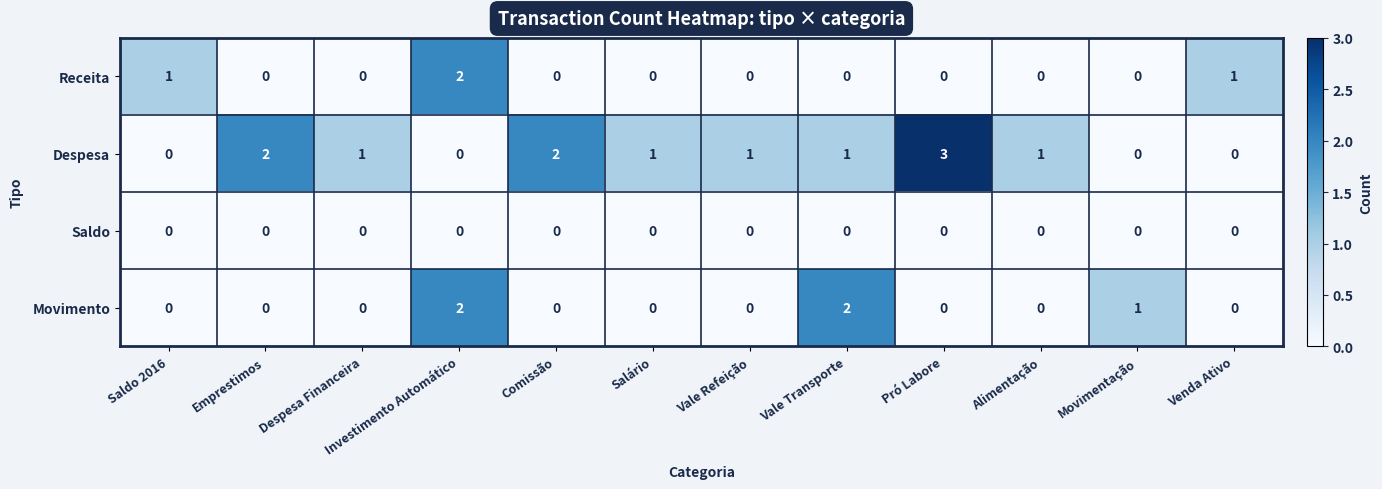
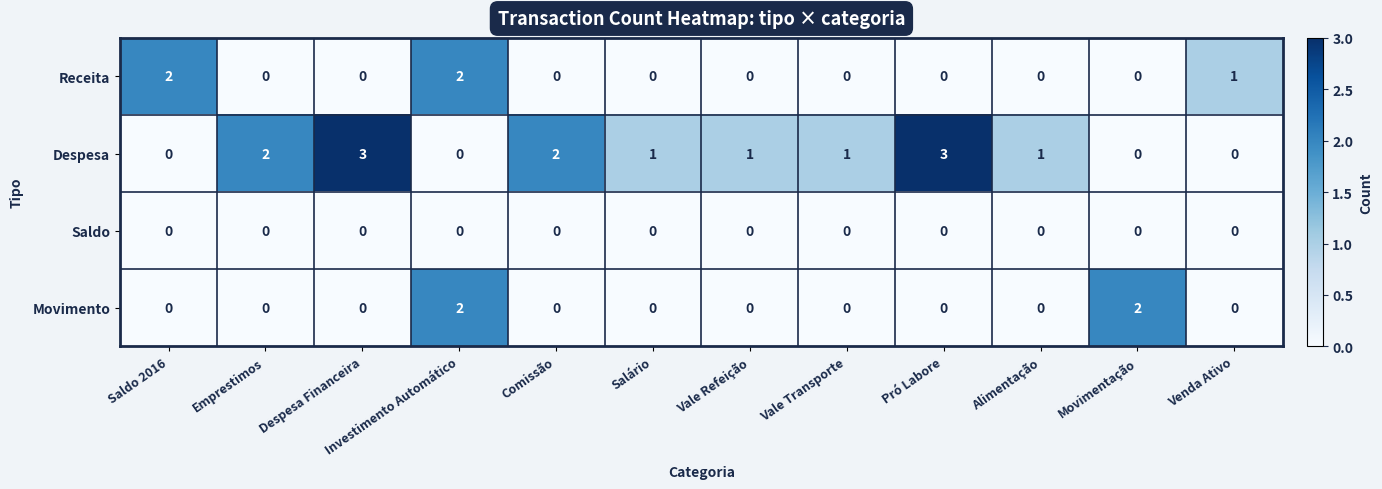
  {
    "Receita": {
-     "Saldo 2016": 1,
+     "Saldo 2016": 2,
      "Emprestimos": 0,
      "Despesa Financeira": 0,
      "Investimento Automático": 2,
      "Comissão": 0,
      "Salário": 0,
      "Vale Refeição": 0,
      "Vale Transporte": 0,
      "Pró Labore": 0,
      "Alimentação": 0,
      "Movimentação": 0,
      "Venda Ativo": 1
    },
    "Despesa": {
      "Saldo 2016": 0,
      "Emprestimos": 2,
-     "Despesa Financeira": 1,
+     "Despesa Financeira": 3,
      "Investimento Automático": 0,
      "Comissão": 2,
      "Salário": 1,
      "Vale Refeição": 1,
      "Vale Transporte": 1,
      "Pró Labore": 3,
      "Alimentação": 1,
      "Movimentação": 0,
      "Venda Ativo": 0
    },
    "Saldo": {
      "Saldo 2016": 0,
      "Emprestimos": 0,
      "Despesa Financeira": 0,
      "Investimento Automático": 0,
      "Comissão": 0,
      "Salário": 0,
      "Vale Refeição": 0,
      "Vale Transporte": 0,
      "Pró Labore": 0,
      "Alimentação": 0,
      "Movimentação": 0,
      "Venda Ativo": 0
    },
    "Movimento": {
      "Saldo 2016": 0,
      "Emprestimos": 0,
      "Despesa Financeira": 0,
      "Investimento Automático": 2,
      "Comissão": 0,
      "Salário": 0,
      "Vale Refeição": 0,
-     "Vale Transporte": 2,
+     "Vale Transporte": 0,
      "Pró Labore": 0,
      "Alimentação": 0,
-     "Movimentação": 1,
+     "Movimentação": 2,
      "Venda Ativo": 0
    }
  }
